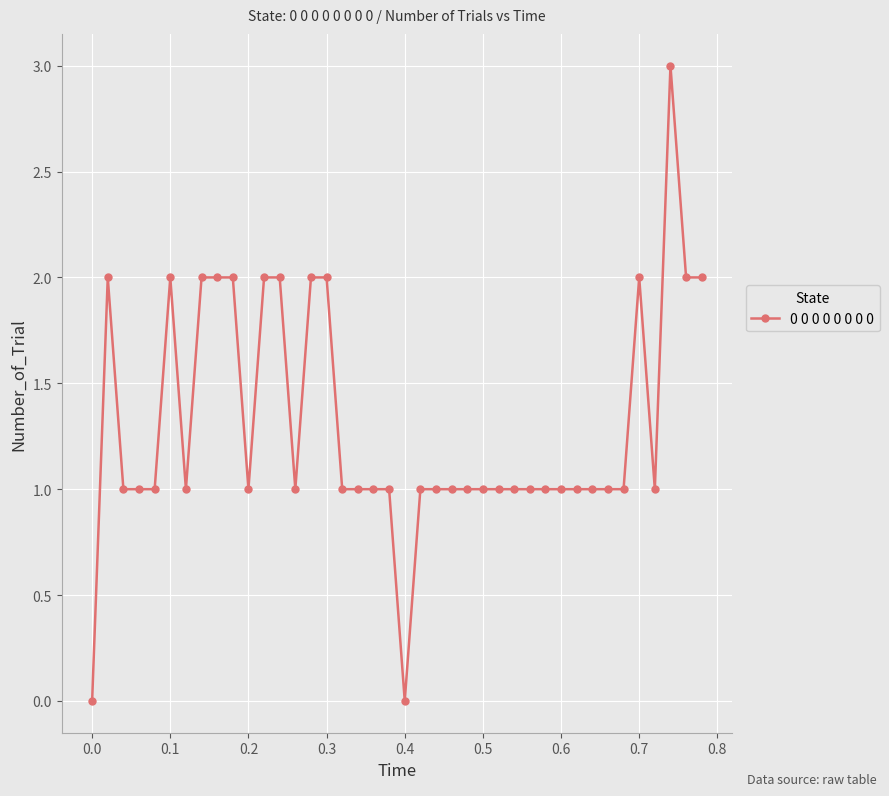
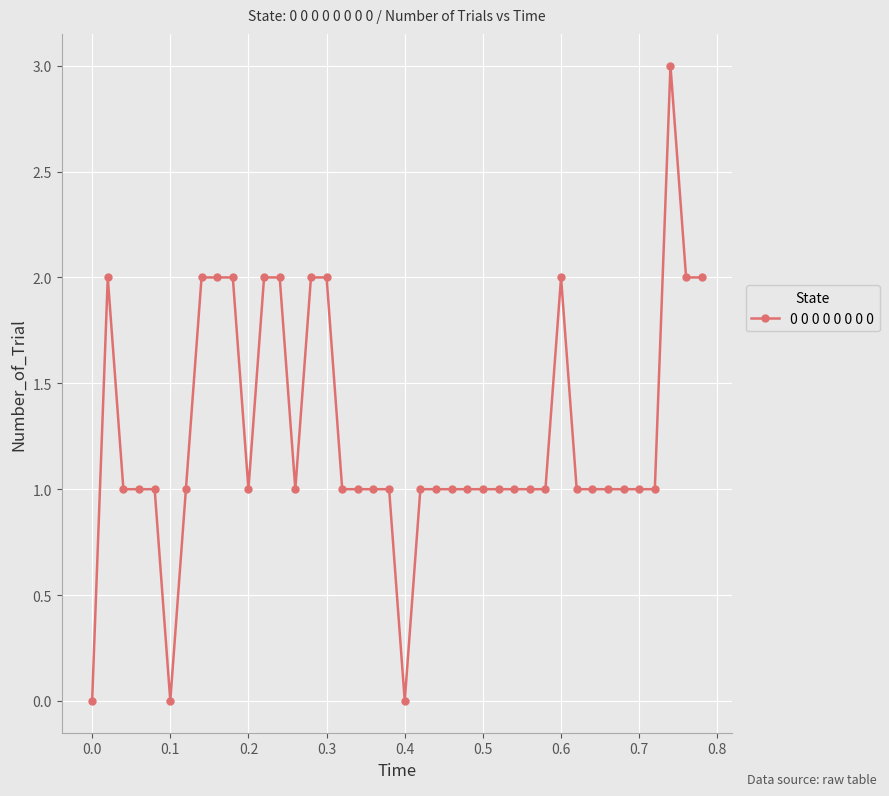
  {
    "0.0": 0,
-   "0.1": 2,
+   "0.1": 0,
    "0.2": 1,
    "0.3": 2,
    "0.4": 0,
    "0.5": 1,
-   "0.6": 1,
-   "0.7": 2
+   "0.6": 2,
+   "0.7": 1
  }
